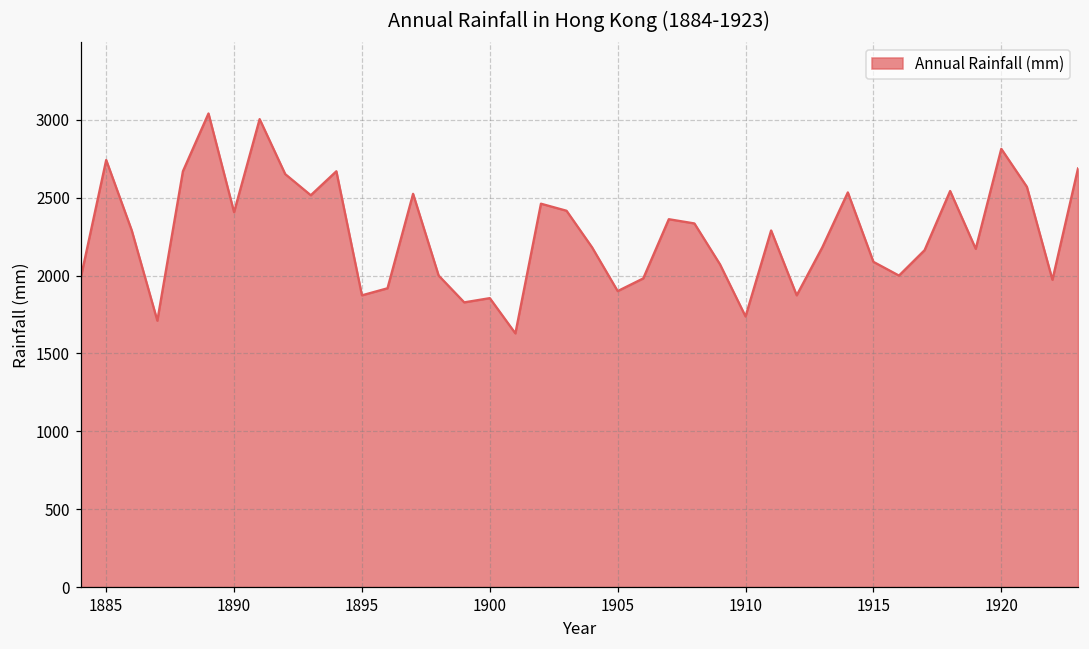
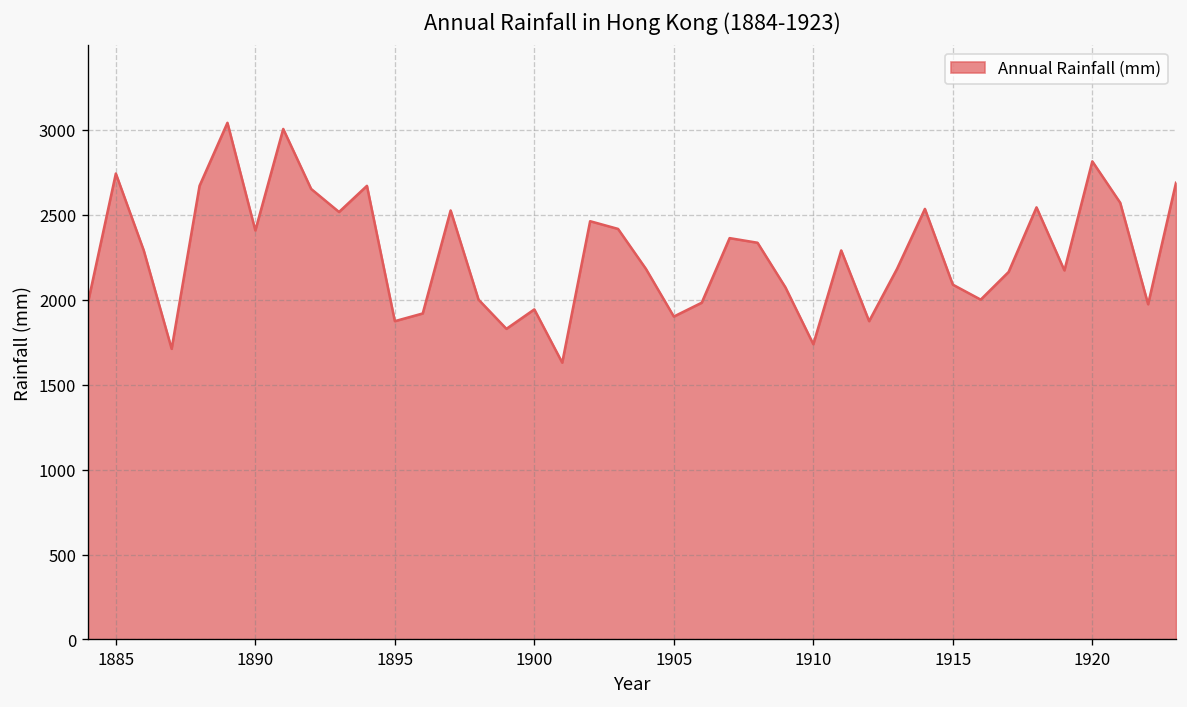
  {
    "1885": 2740,
    "1890": 2410,
    "1895": 1870,
-   "1900": 1860,
+   "1900": 1940,
    "1905": 1900,
    "1910": 1740,
    "1915": 2090,
    "1920": 2810
  }
